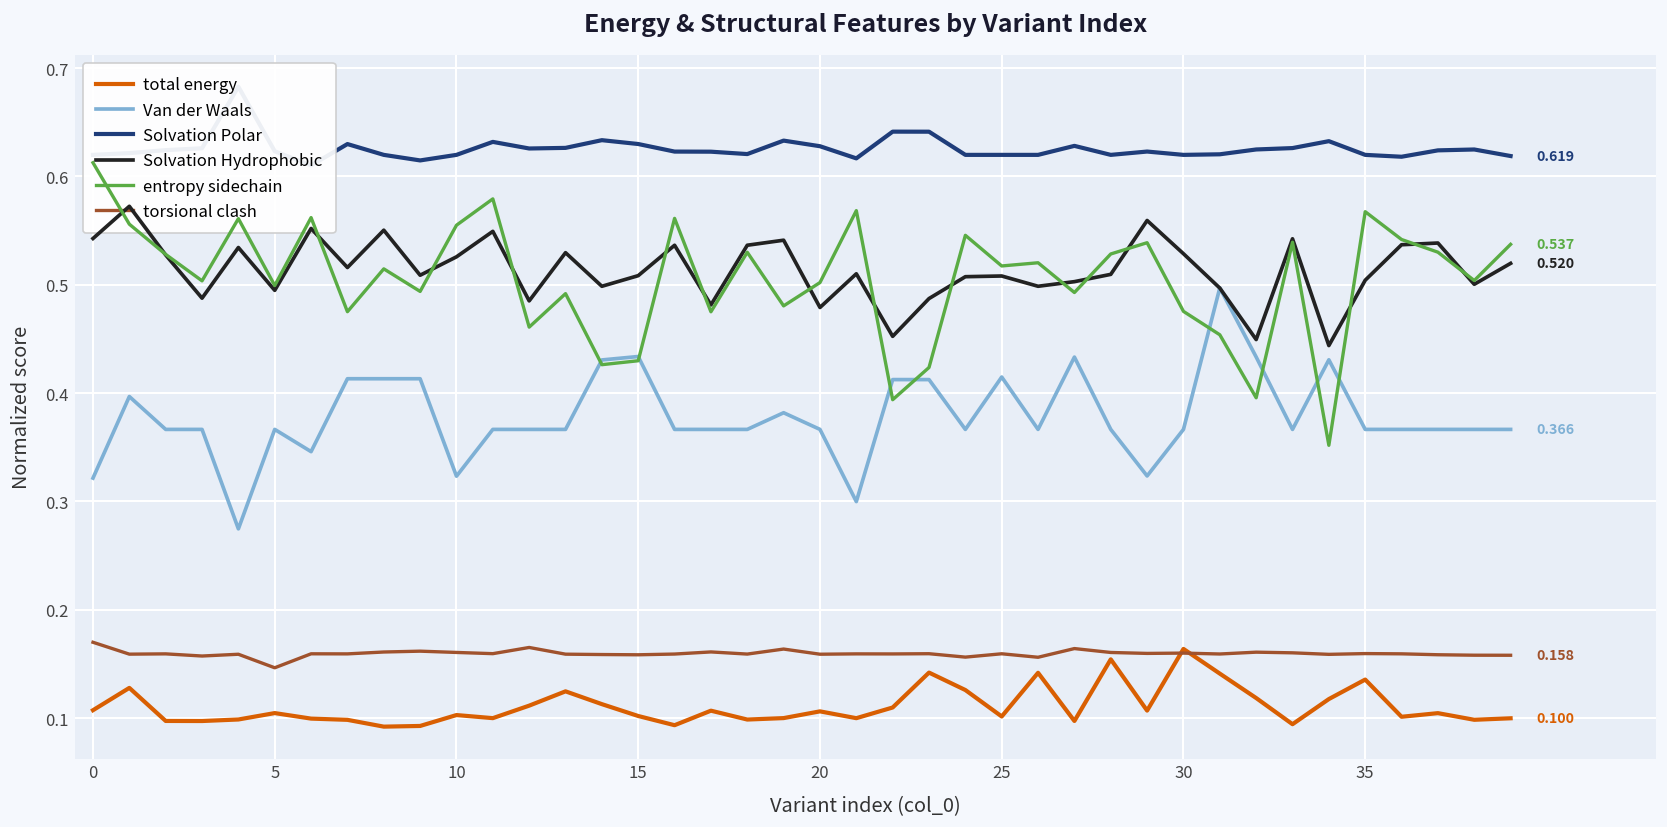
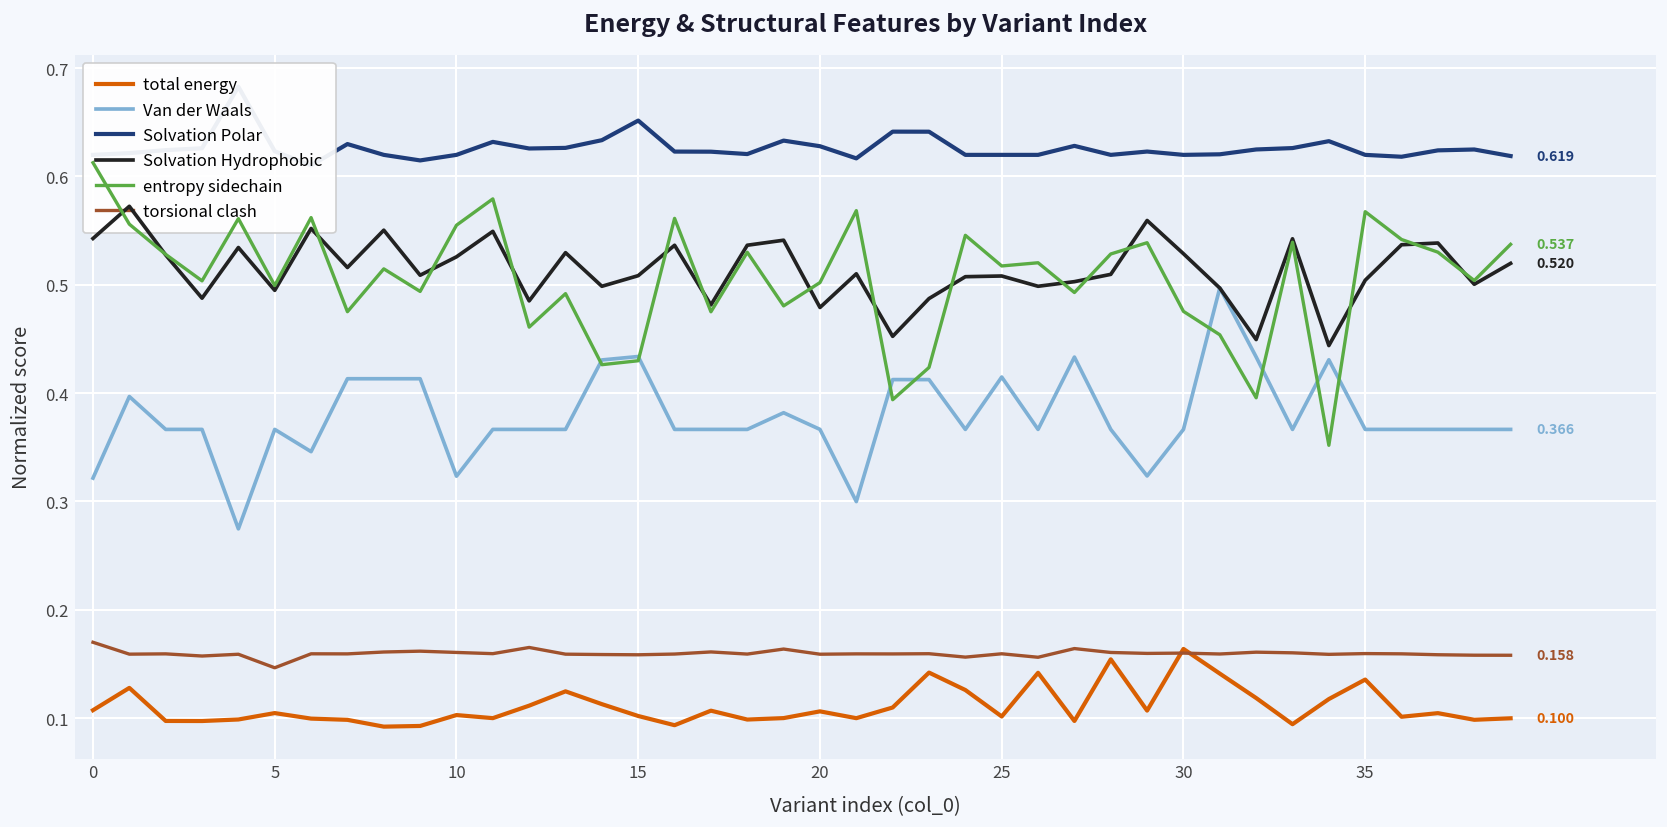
  {
    "total energy": {
      "0": 0.11,
      "5": 0.10,
      "10": 0.10,
      "15": 0.10,
      "20": 0.11,
      "25": 0.10,
      "30": 0.16,
      "35": 0.14
    },
    "Van der Waals": {
      "0": 0.32,
      "5": 0.37,
      "10": 0.32,
      "15": 0.43,
      "20": 0.37,
      "25": 0.41,
      "30": 0.37,
      "35": 0.37
    },
    "Solvation Polar": {
      "10": 0.62,
-     "15": 0.63,
+     "15": 0.65,
      "20": 0.63,
      "25": 0.62,
      "30": 0.62,
      "35": 0.62
    },
    "Solvation Hydrophobic": {
      "0": 0.54,
      "5": 0.49,
      "10": 0.53,
      "15": 0.51,
      "20": 0.48,
      "25": 0.51,
      "30": 0.53,
      "35": 0.50
    },
    "entropy sidechain": {
      "5": 0.50,
      "10": 0.55,
      "15": 0.43,
      "20": 0.50,
      "25": 0.52,
      "30": 0.48,
      "35": 0.57
    },
    "torsional clash": {
      "0": 0.17,
      "5": 0.15,
      "10": 0.16,
      "15": 0.16,
      "20": 0.16,
      "25": 0.16,
      "30": 0.16,
      "35": 0.16
    }
  }
